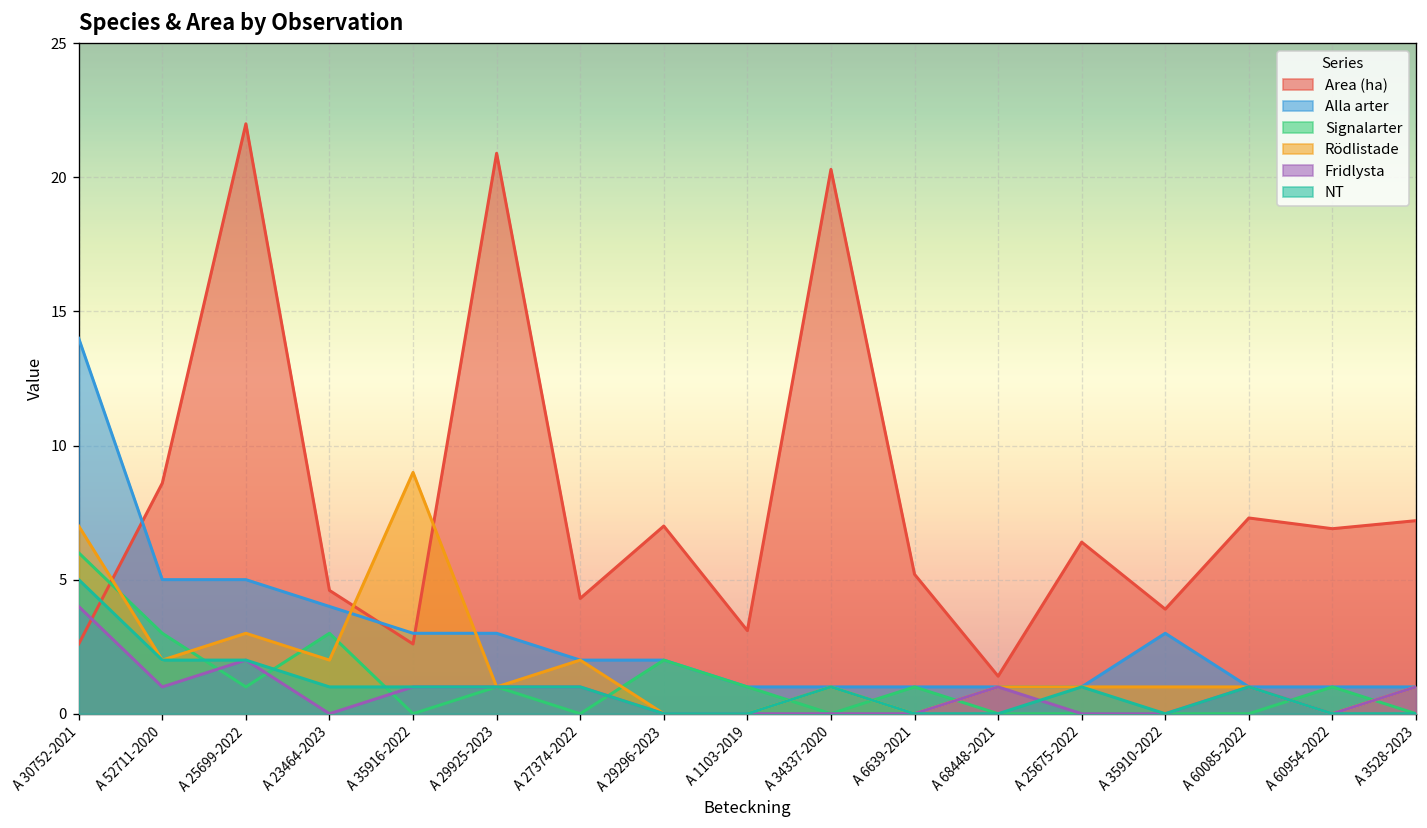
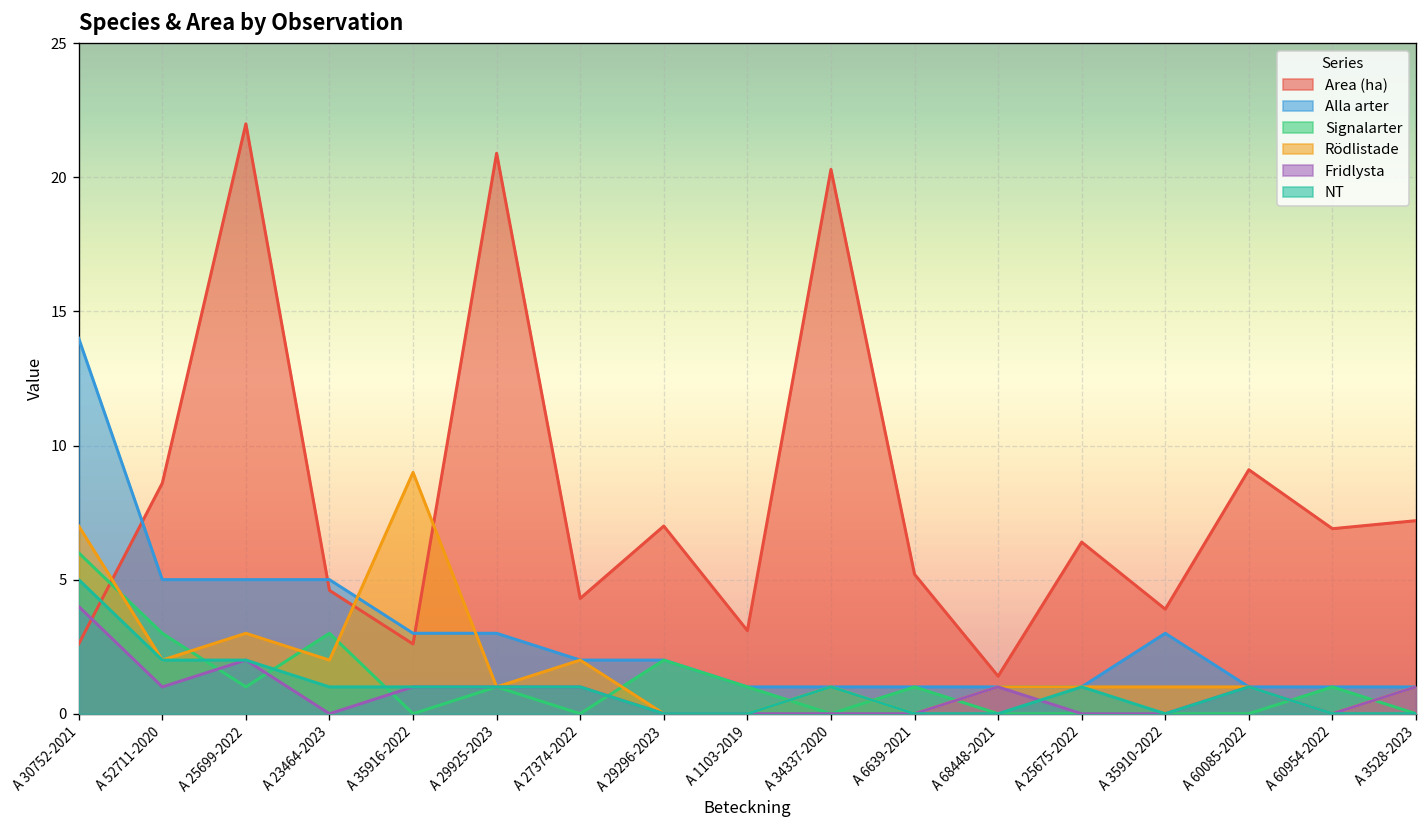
  {
    "Area (ha)": {
      "A 30752-2021": 2.6,
      "A 52711-2020": 8.6,
      "A 25699-2022": 22.0,
      "A 23464-2023": 4.6,
      "A 35916-2022": 2.6,
      "A 29925-2023": 20.9,
      "A 27374-2022": 4.3,
      "A 29296-2023": 7.0,
      "A 1103-2019": 3.1,
      "A 34337-2020": 20.3,
      "A 6639-2021": 5.2,
      "A 68448-2021": 1.4,
      "A 25675-2022": 6.4,
      "A 35910-2022": 3.9,
-     "A 60085-2022": 7.3,
+     "A 60085-2022": 9.1,
      "A 60954-2022": 6.9,
      "A 3528-2023": 7.2
    },
    "Alla arter": {
      "A 30752-2021": 14,
      "A 52711-2020": 5,
      "A 25699-2022": 5,
-     "A 23464-2023": 4,
+     "A 23464-2023": 5,
      "A 35916-2022": 3,
      "A 29925-2023": 3,
      "A 35910-2022": 3
    },
    "Rödlistade": {
      "A 30752-2021": 7.0,
      "A 25699-2022": 3.0,
      "A 23464-2023": 2.0,
      "A 35916-2022": 9.0,
      "A 35910-2022": 1.0
    },
    "Fridlysta": {
      "A 30752-2021": 4.0,
      "A 52711-2020": 1.0,
      "A 23464-2023": 0.0
    }
  }
